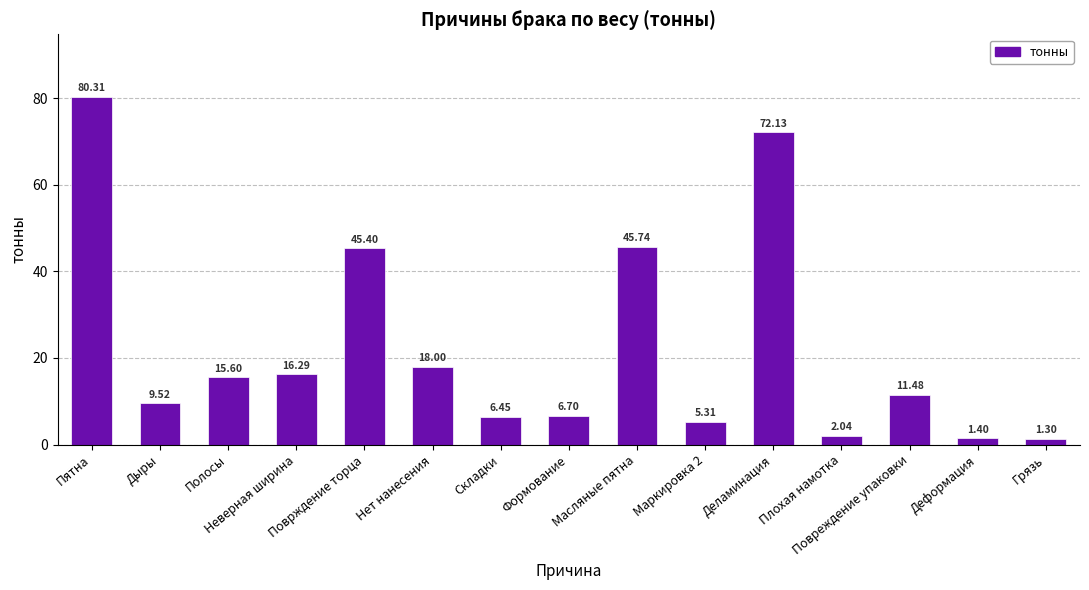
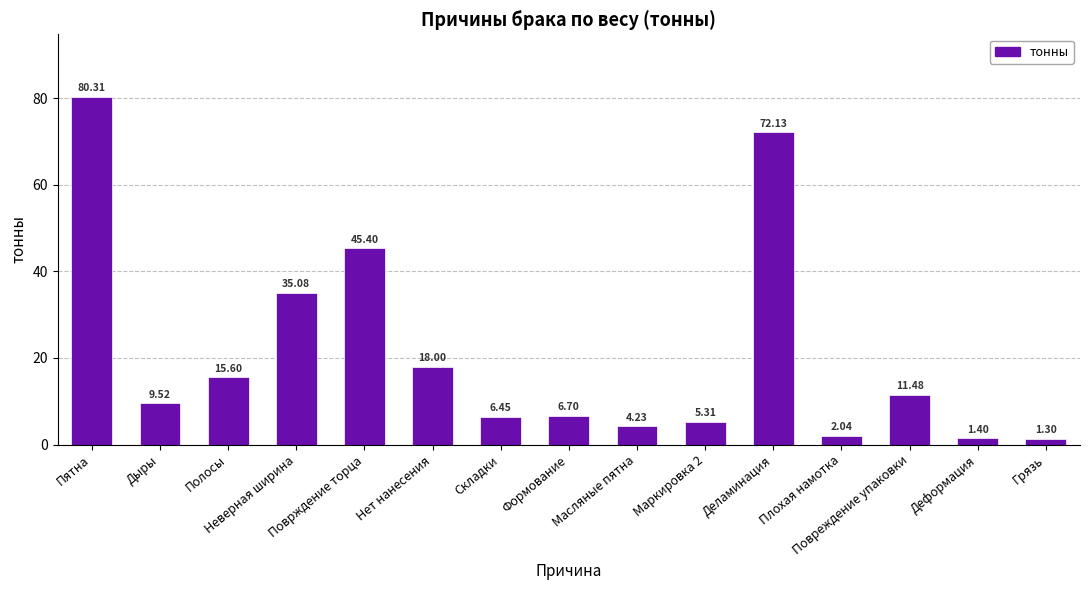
  {
    "Пятна": 80.31,
    "Дыры": 9.52,
    "Полосы": 15.60,
-   "Неверная ширина": 16.29,
+   "Неверная ширина": 35.08,
    "Поврждение торца": 45.40,
    "Нет нанесения": 18.00,
    "Складки": 6.45,
    "Формование": 6.70,
-   "Масляные пятна": 45.74,
+   "Масляные пятна": 4.23,
    "Маркировка 2": 5.31,
    "Деламинация": 72.13,
    "Плохая намотка": 2.04,
    "Повреждение упаковки": 11.48,
    "Деформация": 1.40,
    "Грязь": 1.30
  }
